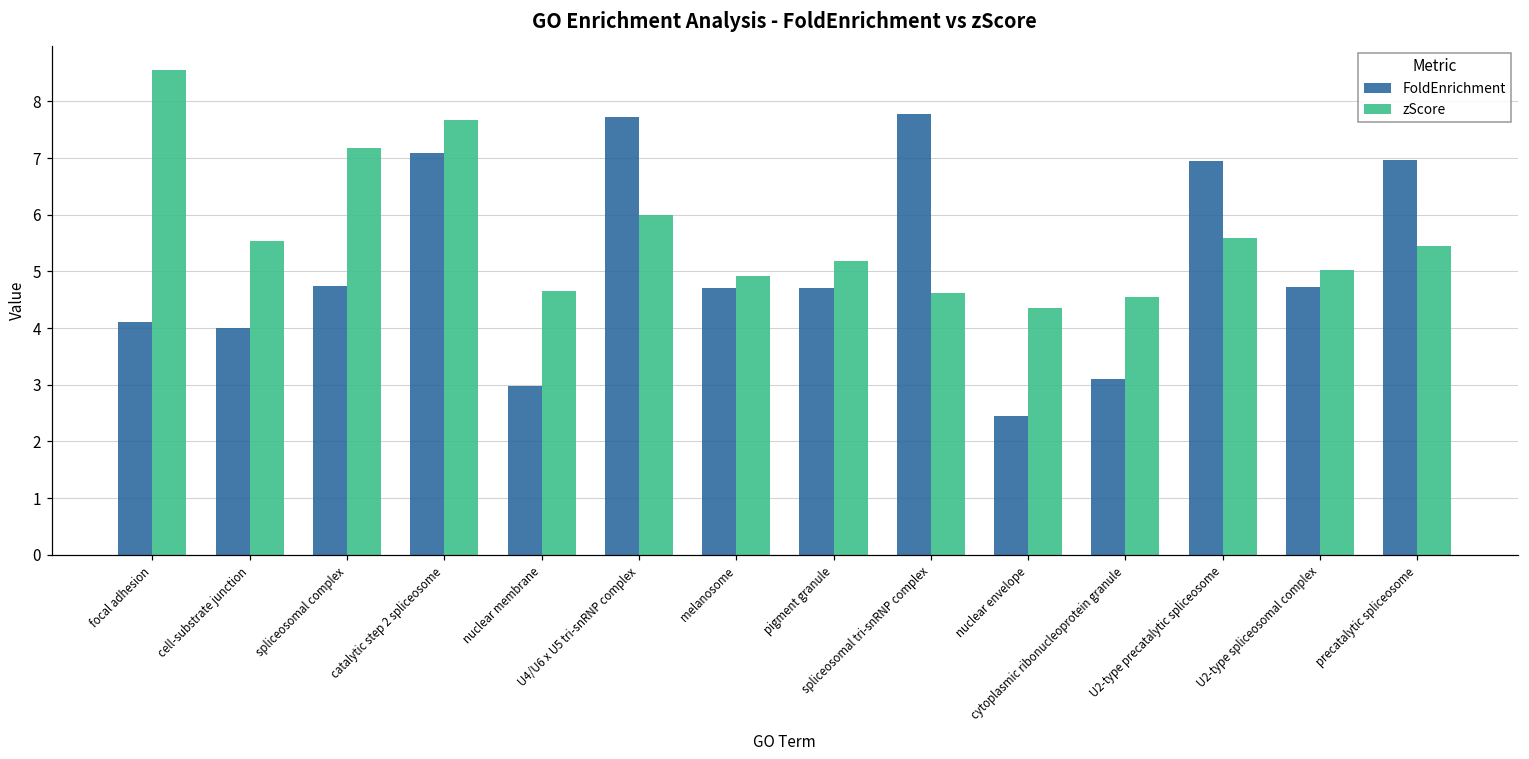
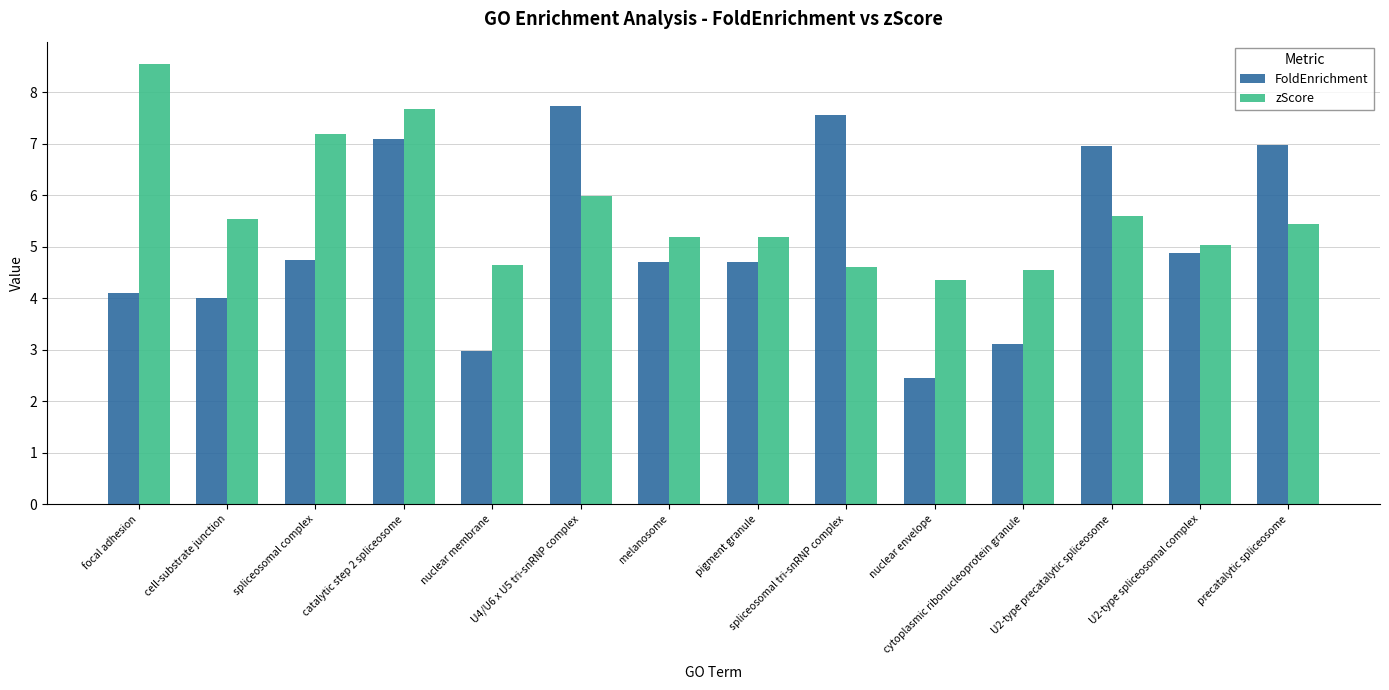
  {
    "FoldEnrichment": {
      "focal adhesion": 4.1,
      "cell-substrate junction": 4.0,
      "spliceosomal complex": 4.7,
      "catalytic step 2 spliceosome": 7.1,
      "nuclear membrane": 3.0,
      "U4/U6 x U5 tri-snRNP complex": 7.7,
      "melanosome": 4.7,
      "pigment granule": 4.7,
-     "spliceosomal tri-snRNP complex": 7.8,
+     "spliceosomal tri-snRNP complex": 7.6,
      "nuclear envelope": 2.5,
      "cytoplasmic ribonucleoprotein granule": 3.1,
      "U2-type precatalytic spliceosome": 7.0,
-     "U2-type spliceosomal complex": 4.7,
+     "U2-type spliceosomal complex": 4.9,
      "precatalytic spliceosome": 7.0
    },
    "zScore": {
      "focal adhesion": 8.6,
      "cell-substrate junction": 5.5,
      "spliceosomal complex": 7.2,
      "catalytic step 2 spliceosome": 7.7,
      "nuclear membrane": 4.7,
      "U4/U6 x U5 tri-snRNP complex": 6.0,
-     "melanosome": 4.9,
+     "melanosome": 5.2,
      "pigment granule": 5.2,
      "spliceosomal tri-snRNP complex": 4.6,
      "nuclear envelope": 4.3,
      "cytoplasmic ribonucleoprotein granule": 4.5,
      "U2-type precatalytic spliceosome": 5.6,
      "U2-type spliceosomal complex": 5.0,
      "precatalytic spliceosome": 5.4
    }
  }
